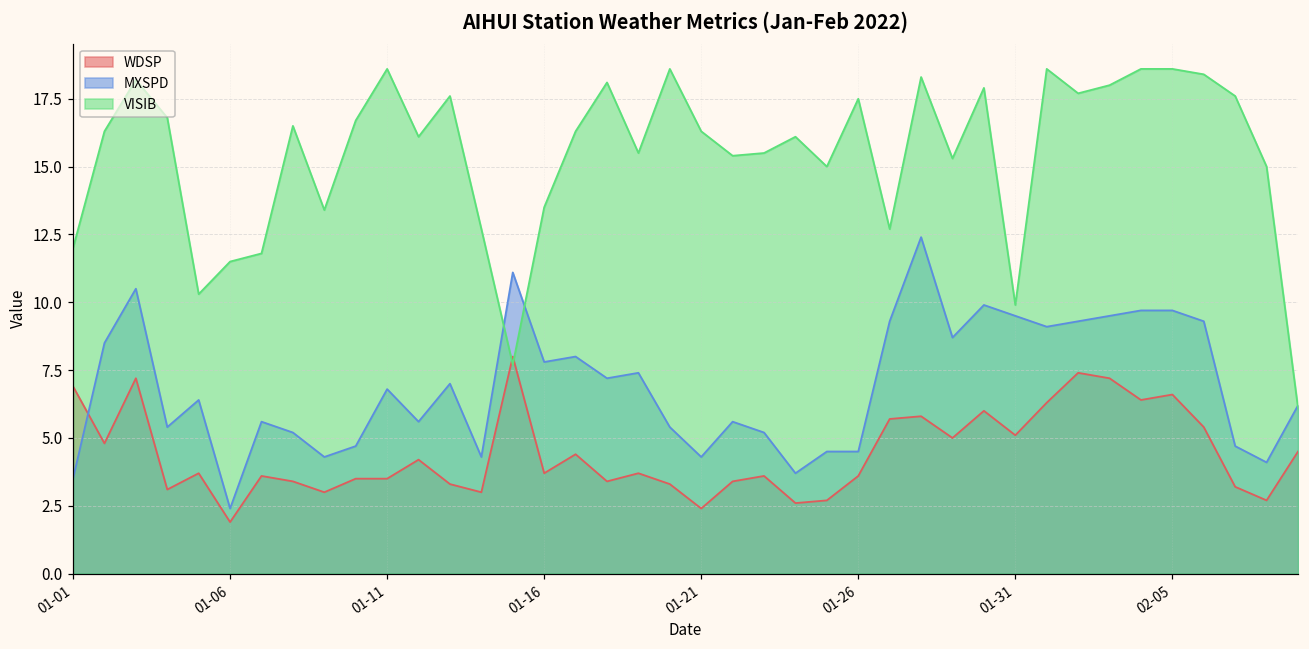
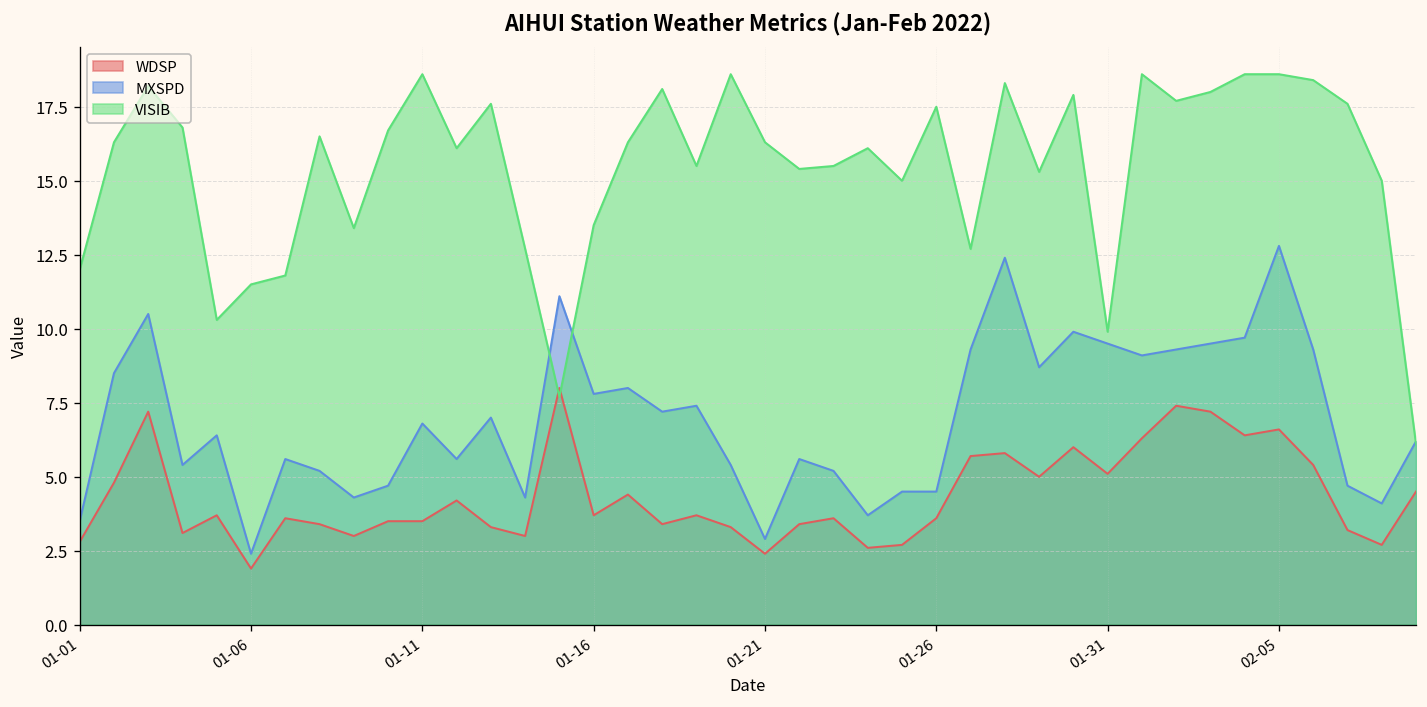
  {
    "WDSP": {
-     "01-01": 6.9,
+     "01-01": 2.8,
      "01-06": 1.9,
      "01-11": 3.5,
      "01-16": 3.7,
      "01-21": 2.4,
      "01-26": 3.6,
      "01-31": 5.1,
      "02-05": 6.6
    },
    "MXSPD": {
      "01-01": 3.5,
      "01-06": 2.4,
      "01-11": 6.8,
      "01-16": 7.8,
-     "01-21": 4.3,
+     "01-21": 2.9,
      "01-26": 4.5,
      "01-31": 9.5,
-     "02-05": 9.7
+     "02-05": 12.8
    },
    "VISIB": {
      "01-01": 12.0,
      "01-06": 11.5,
      "01-11": 18.6,
      "01-16": 13.5,
      "01-21": 16.3,
      "01-26": 17.5,
      "01-31": 9.9,
      "02-05": 18.6
    }
  }
